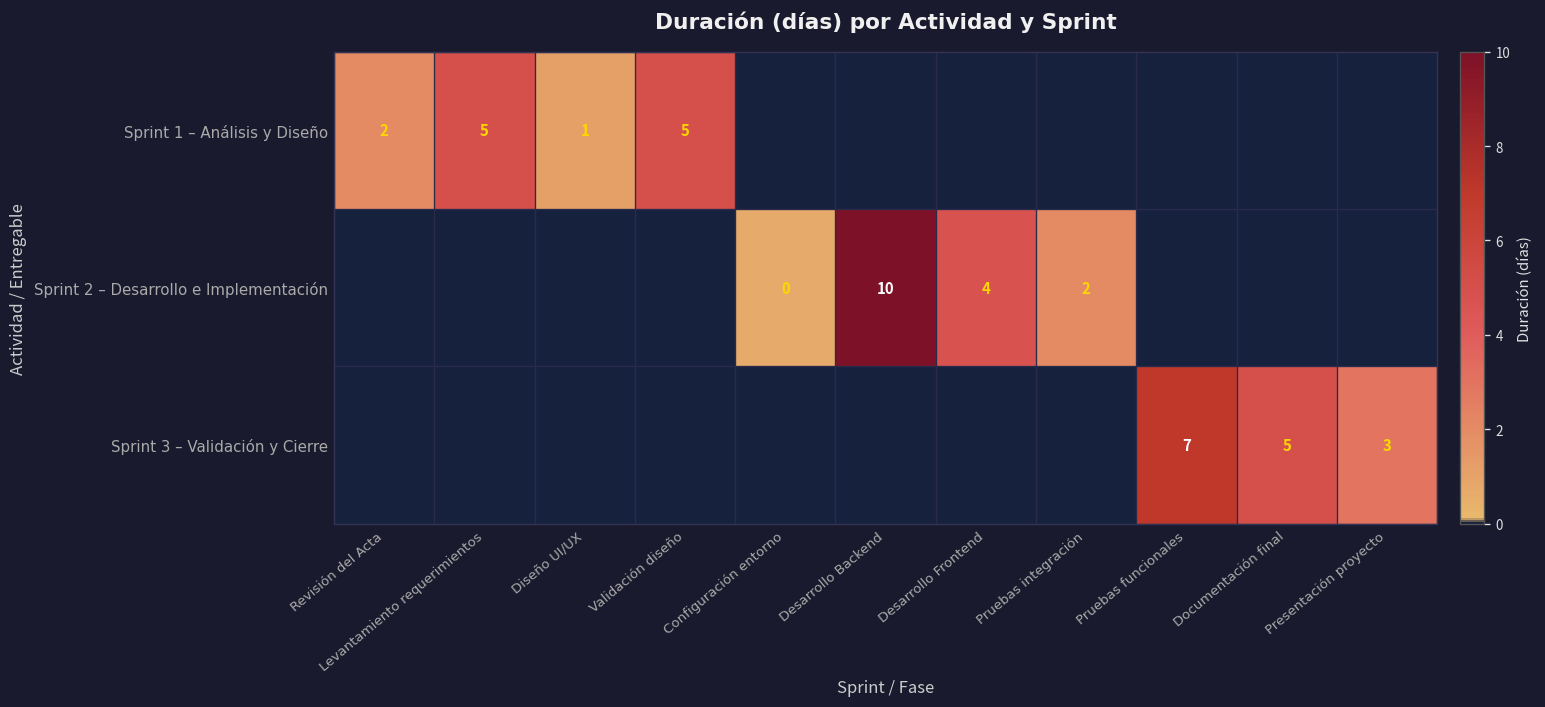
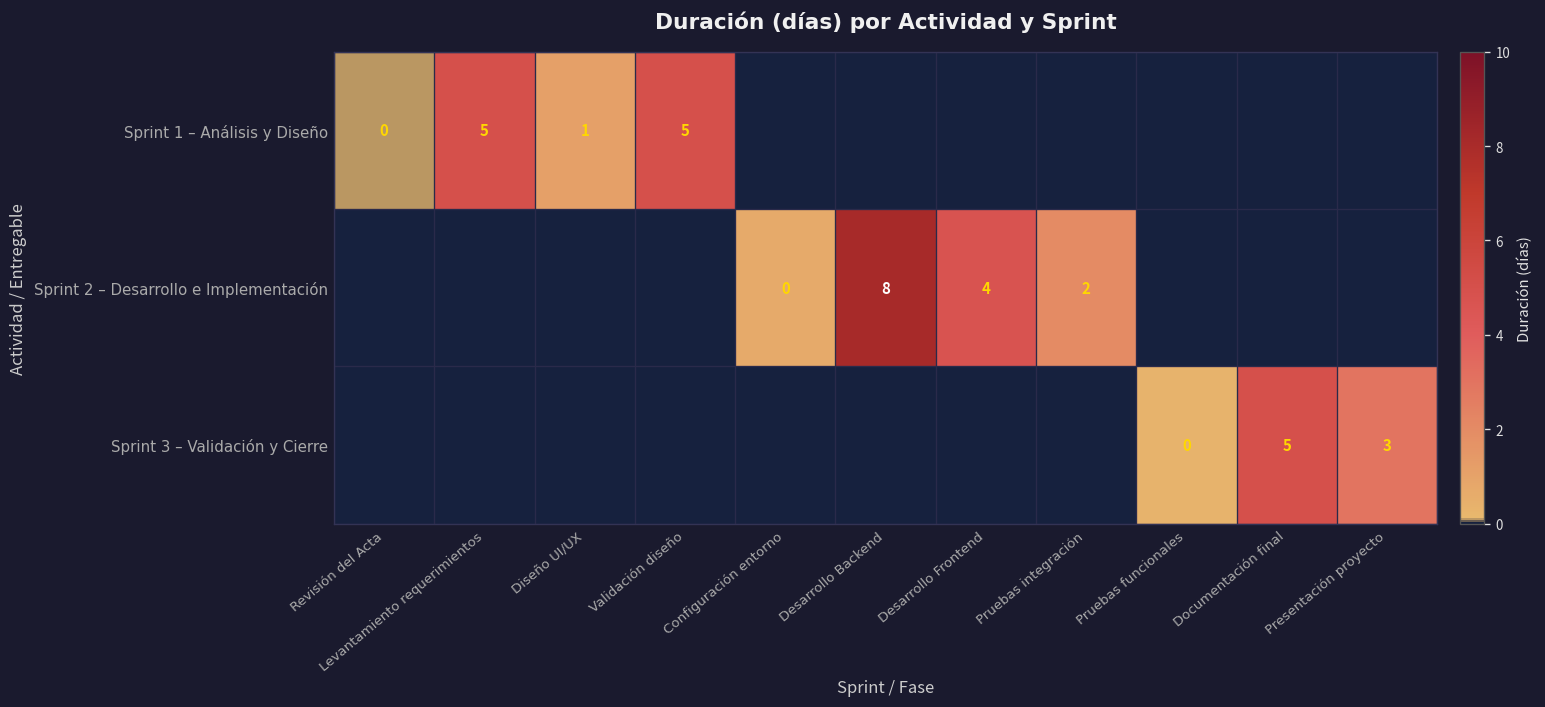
  {
    "Sprint 1 – Análisis y Diseño": {
-     "Revisión del Acta": 2,
+     "Revisión del Acta": 0,
      "Levantamiento requerimientos": 5,
      "Diseño UI/UX": 1,
      "Validación diseño": 5
    },
    "Sprint 2 – Desarrollo e Implementación": {
      "Configuración entorno": 0,
-     "Desarrollo Backend": 10,
+     "Desarrollo Backend": 8,
      "Desarrollo Frontend": 4,
      "Pruebas integración": 2
    },
    "Sprint 3 – Validación y Cierre": {
-     "Pruebas funcionales": 7,
+     "Pruebas funcionales": 0,
      "Documentación final": 5,
      "Presentación proyecto": 3
    }
  }
